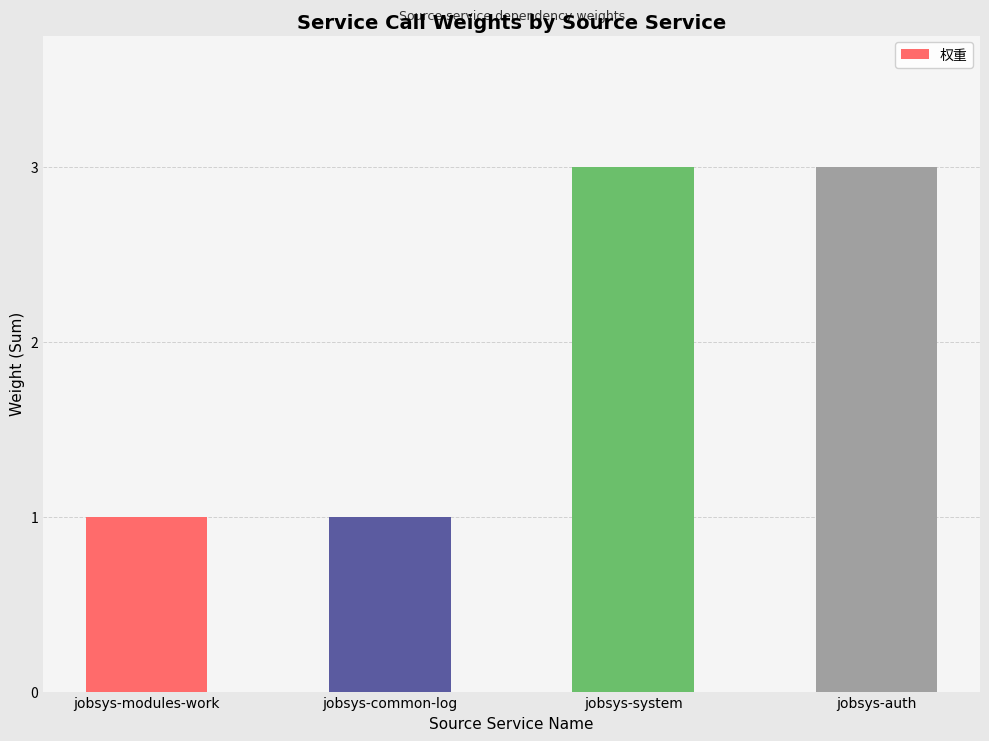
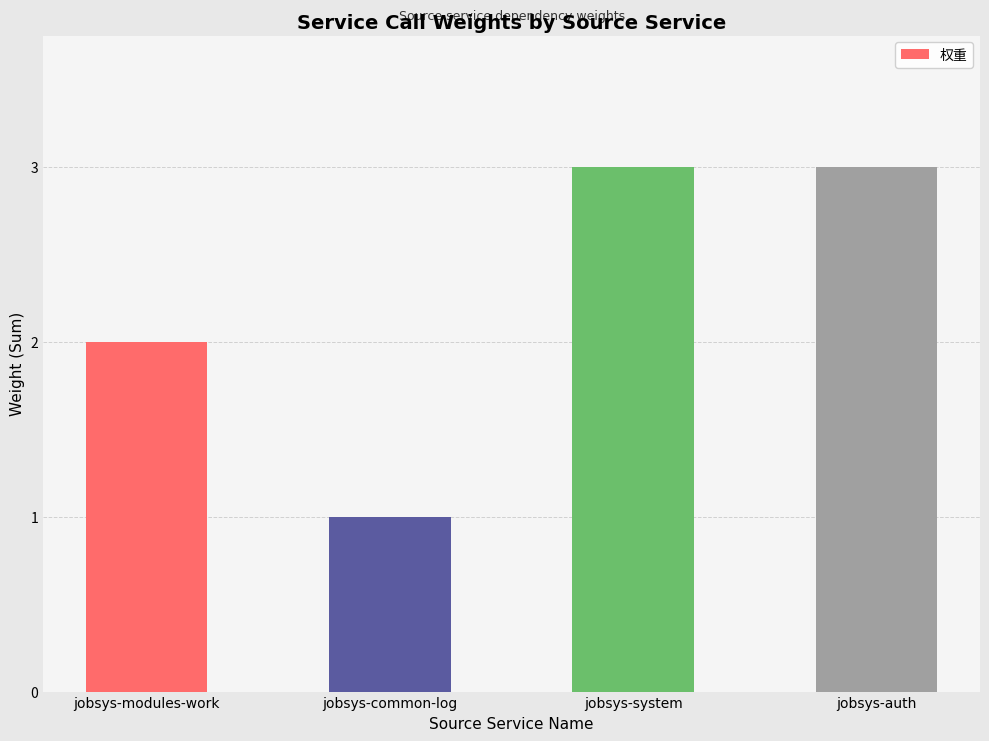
  {
-   "jobsys-modules-work": 1,
+   "jobsys-modules-work": 2,
    "jobsys-common-log": 1,
    "jobsys-system": 3,
    "jobsys-auth": 3
  }
